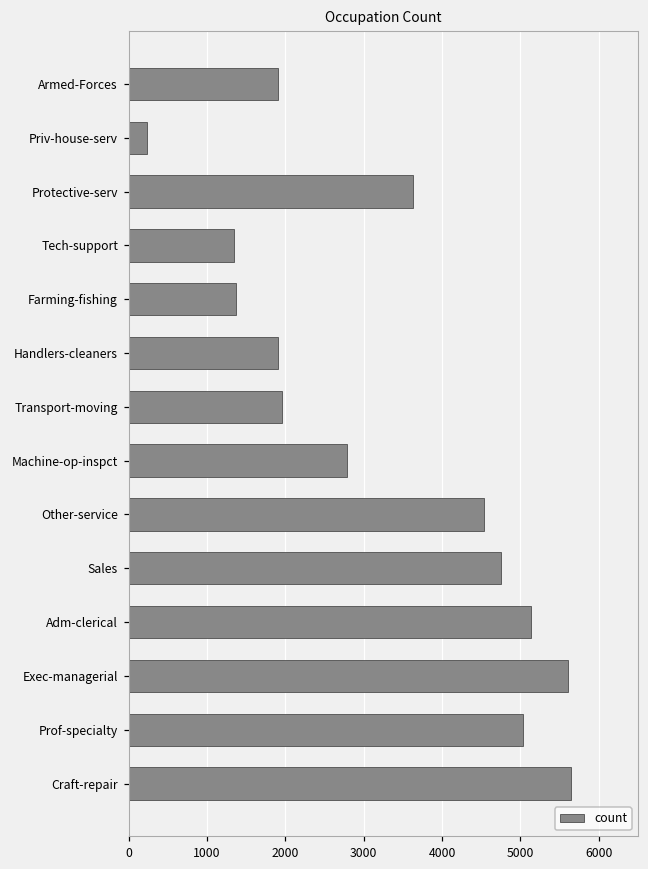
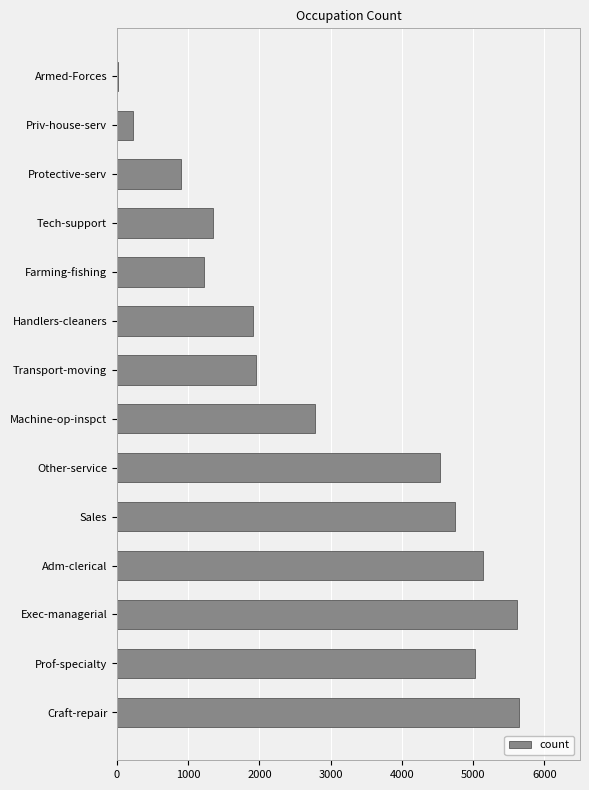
  {
-   "Armed-Forces": 1900,
+   "Armed-Forces": 0,
    "Priv-house-serv": 200,
-   "Protective-serv": 3600,
+   "Protective-serv": 900,
    "Tech-support": 1300,
-   "Farming-fishing": 1400,
+   "Farming-fishing": 1200,
    "Handlers-cleaners": 1900,
    "Transport-moving": 2000,
    "Machine-op-inspct": 2800,
    "Other-service": 4500,
    "Sales": 4800,
    "Adm-clerical": 5100,
    "Exec-managerial": 5600,
    "Prof-specialty": 5000,
    "Craft-repair": 5600
  }
